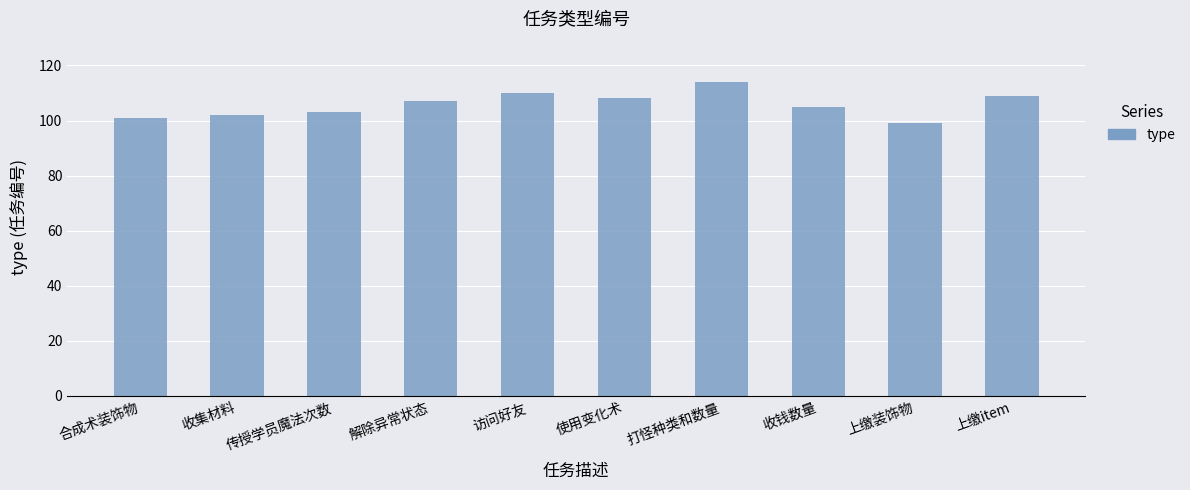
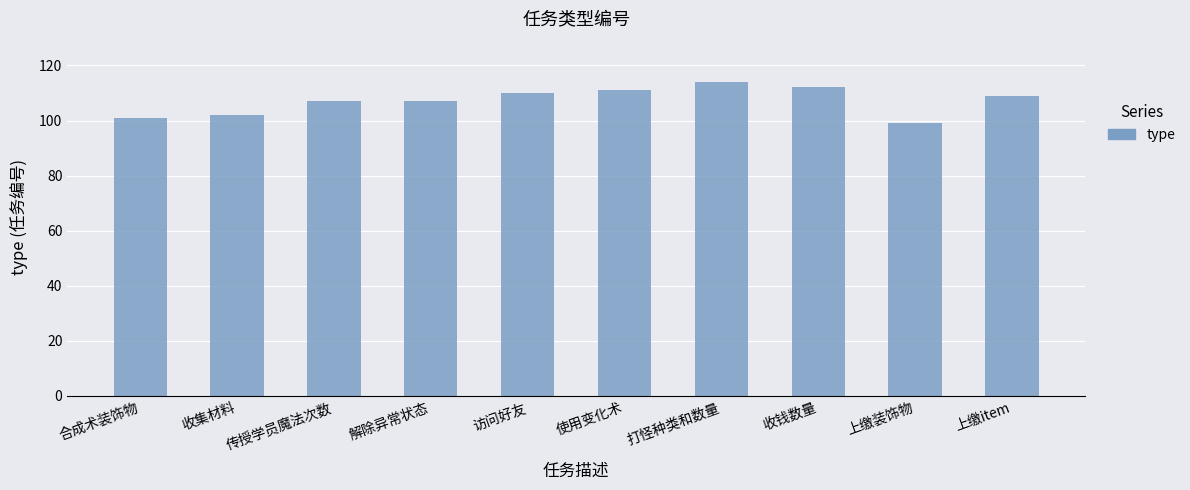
  {
    "合成术装饰物": 101,
    "收集材料": 102,
-   "传授学员魔法次数": 103,
+   "传授学员魔法次数": 107,
    "解除异常状态": 107,
    "访问好友": 110,
-   "使用变化术": 108,
+   "使用变化术": 111,
    "打怪种类和数量": 114,
-   "收钱数量": 105,
+   "收钱数量": 112,
    "上缴装饰物": 99,
    "上缴item": 109
  }
